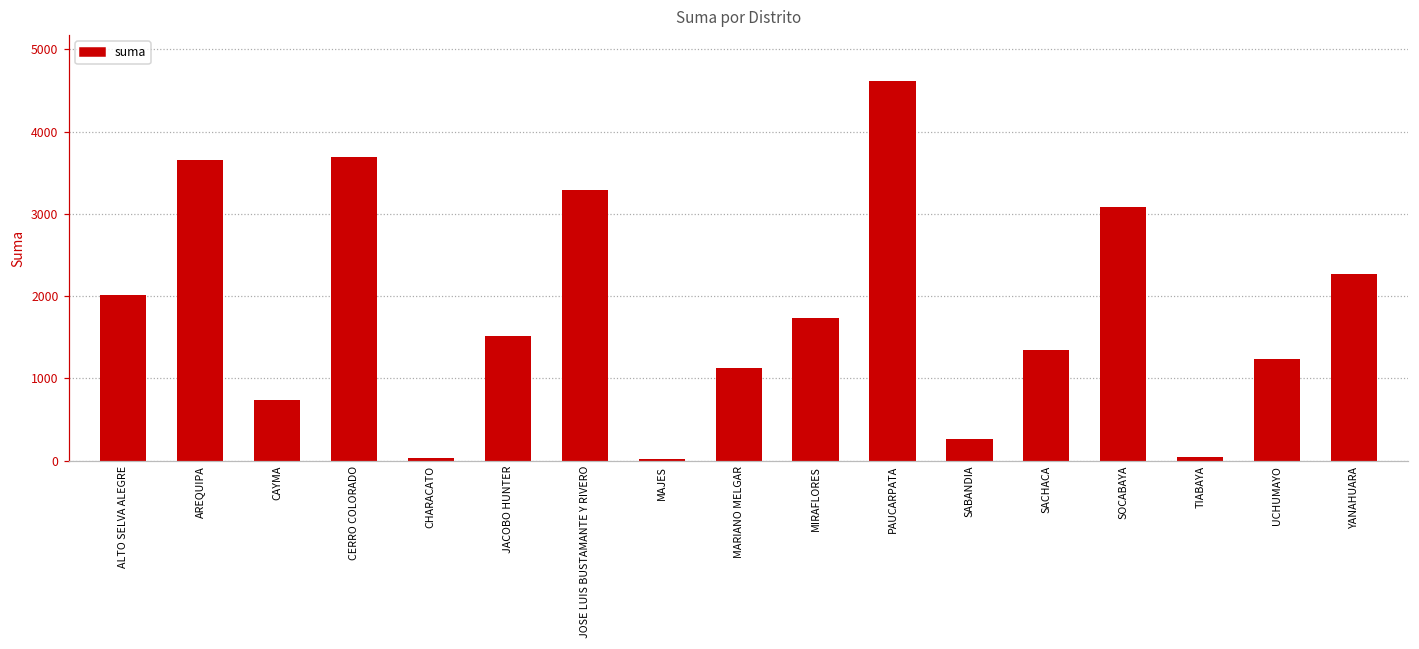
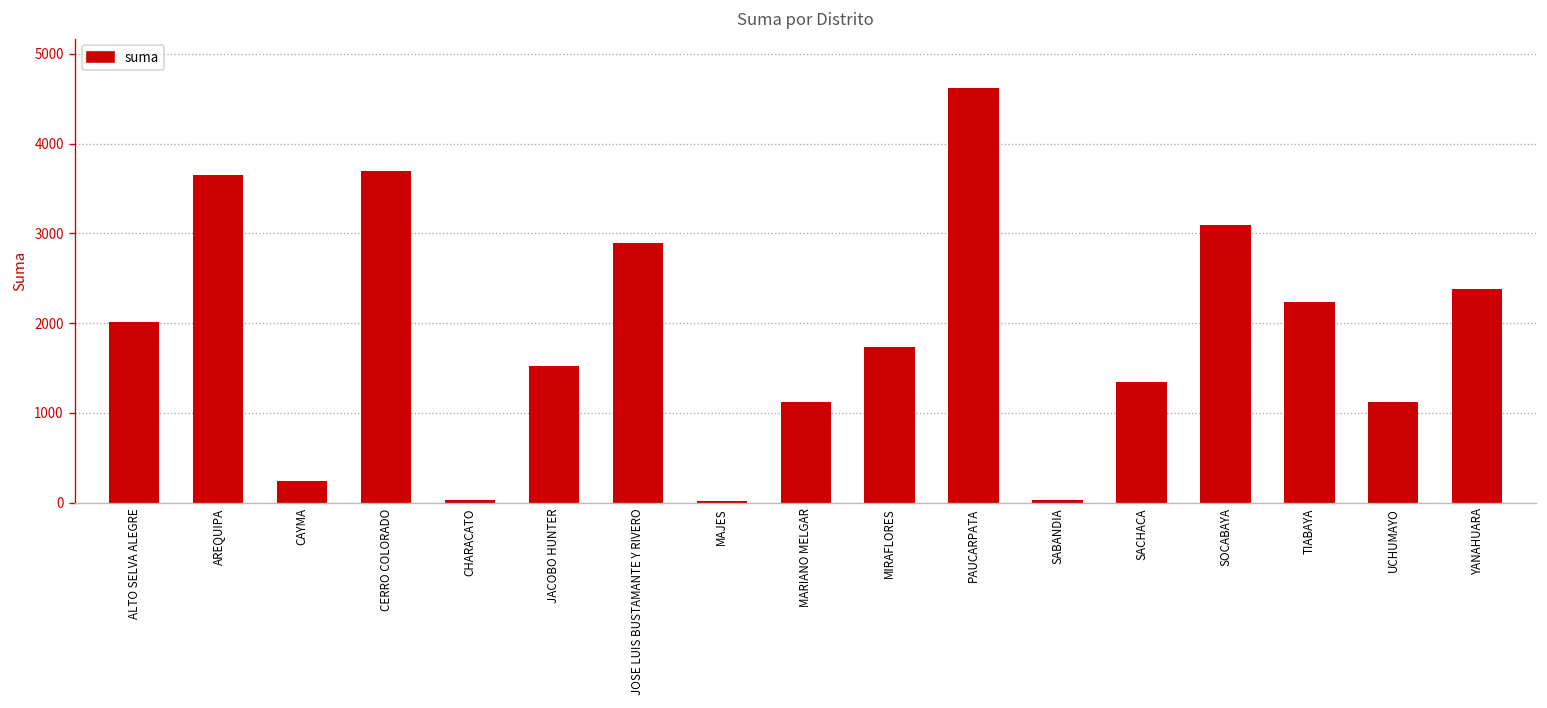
  {
    "ALTO SELVA ALEGRE": 2000,
    "AREQUIPA": 3700,
-   "CAYMA": 700,
+   "CAYMA": 200,
    "CERRO COLORADO": 3700,
    "JACOBO HUNTER": 1500,
-   "JOSE LUIS BUSTAMANTE Y RIVERO": 3300,
+   "JOSE LUIS BUSTAMANTE Y RIVERO": 2900,
    "MARIANO MELGAR": 1100,
    "MIRAFLORES": 1700,
    "PAUCARPATA": 4600,
-   "SABANDIA": 300,
+   "SABANDIA": 0,
    "SACHACA": 1300,
    "SOCABAYA": 3100,
-   "TIABAYA": 0,
-   "UCHUMAYO": 1200,
-   "YANAHUARA": 2300
+   "TIABAYA": 2200,
+   "UCHUMAYO": 1100,
+   "YANAHUARA": 2400
  }
